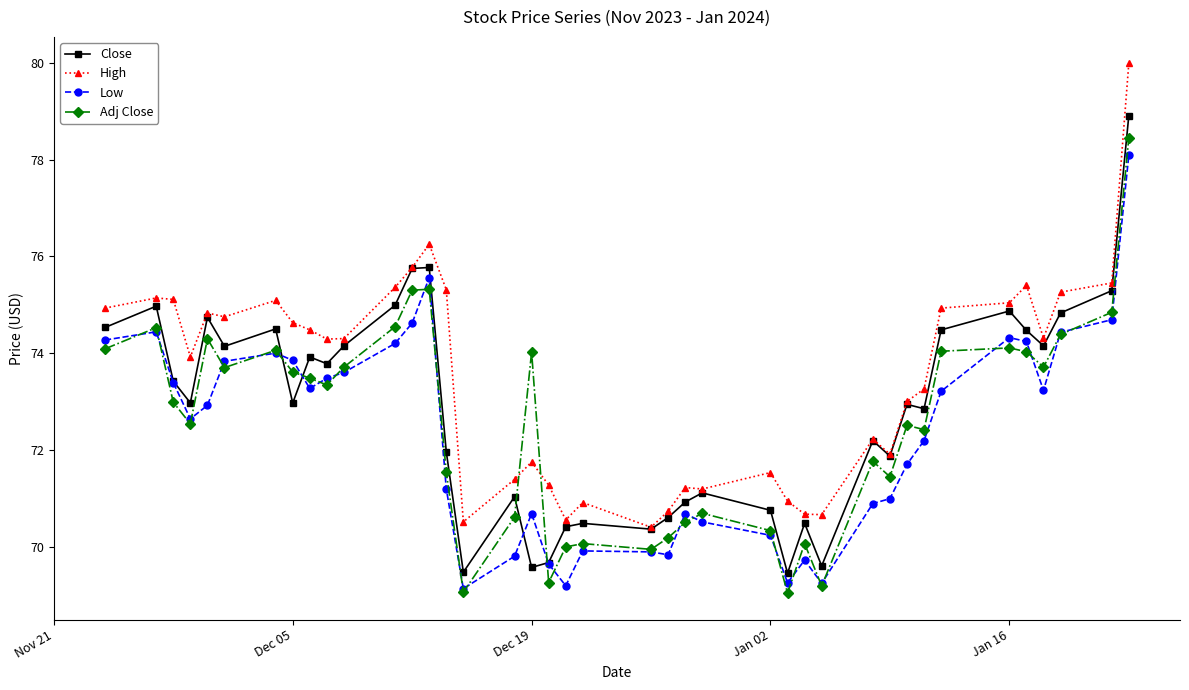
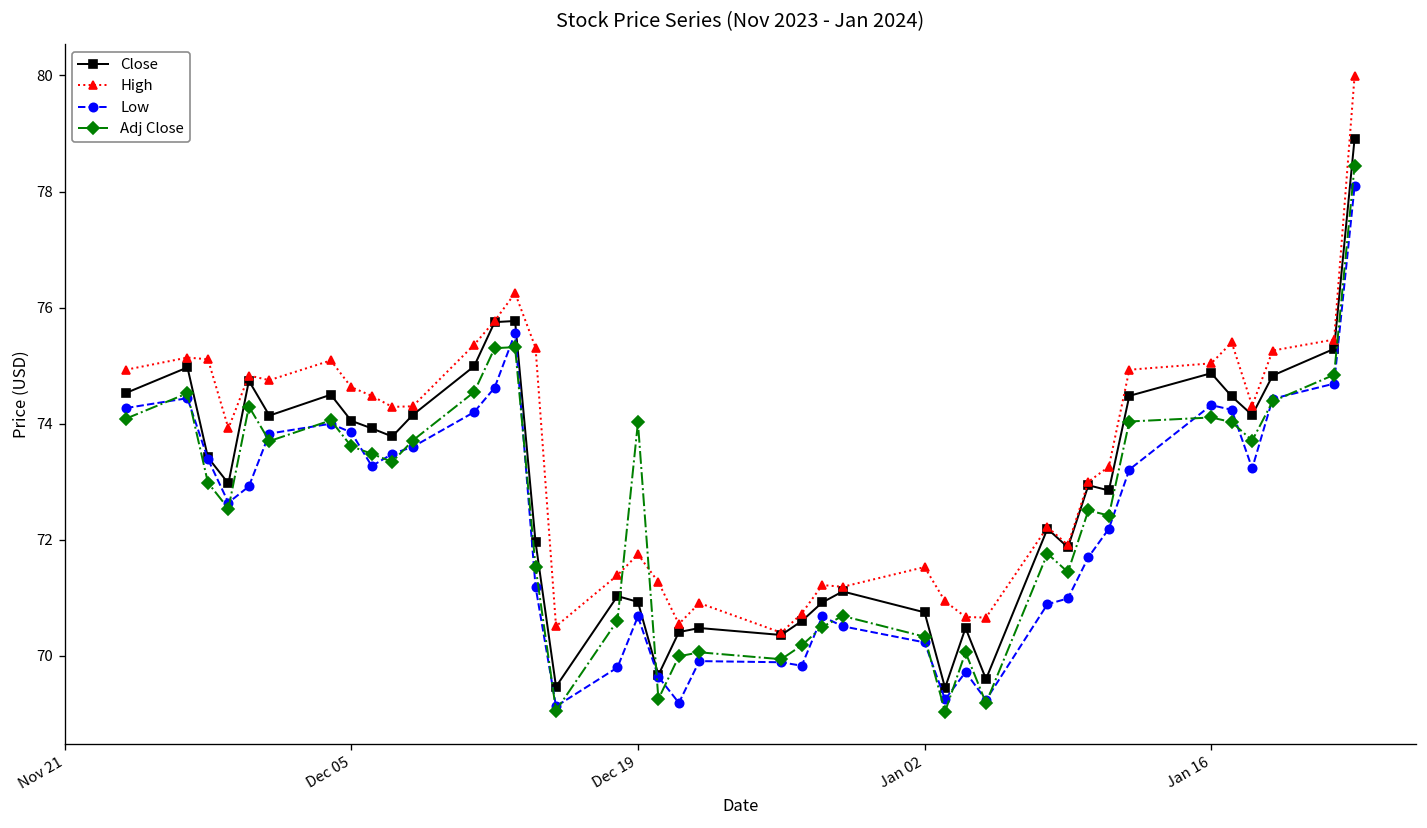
  {
    "Close": {
-     "Dec 05": 73.0,
-     "Dec 19": 69.6,
+     "Dec 05": 74.1,
+     "Dec 19": 70.9,
      "Jan 02": 70.8,
      "Jan 16": 74.9
    },
    "High": {
      "Dec 05": 74.6,
      "Dec 19": 71.8,
      "Jan 02": 71.5,
      "Jan 16": 75.0
    },
    "Low": {
      "Dec 05": 73.8,
      "Dec 19": 70.7,
      "Jan 02": 70.2,
      "Jan 16": 74.3
    },
    "Adj Close": {
      "Dec 05": 73.6,
      "Dec 19": 74.0,
      "Jan 02": 70.3,
      "Jan 16": 74.1
    }
  }
